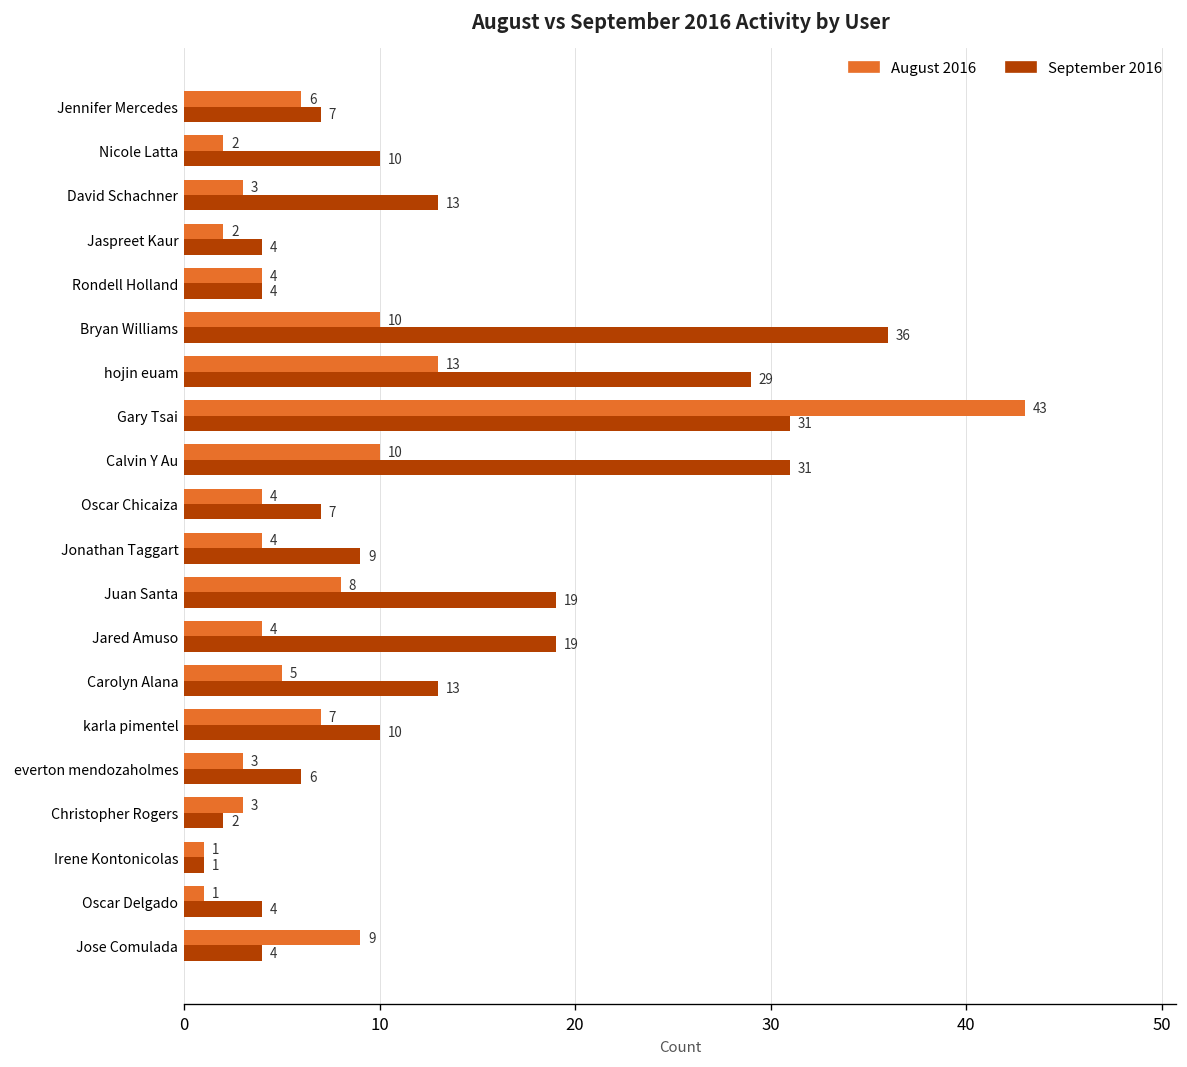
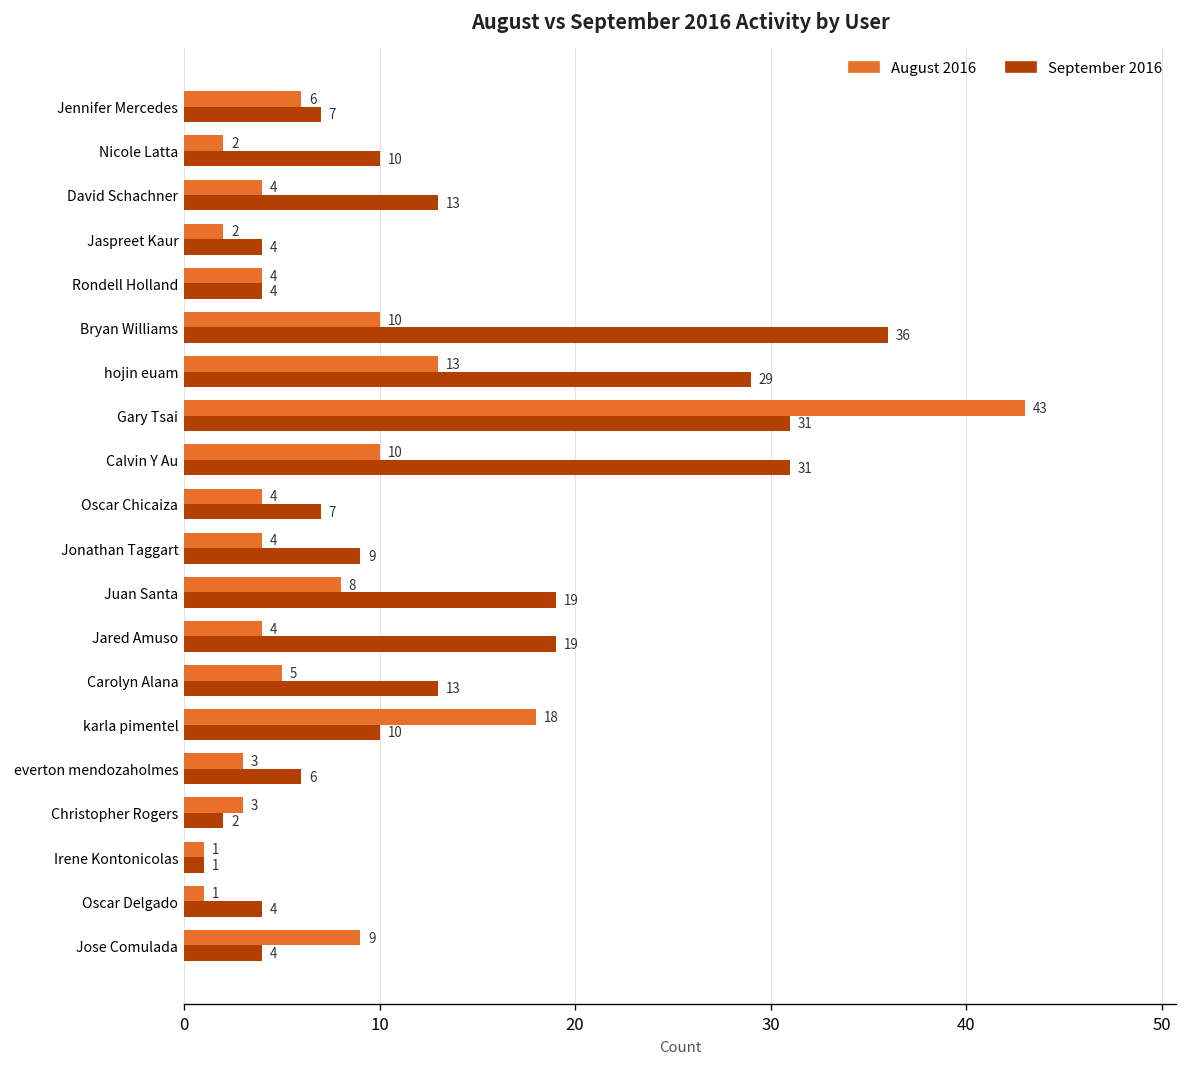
  {
    "September 2016": {
      "Jennifer Mercedes": 7,
      "Nicole Latta": 10,
      "David Schachner": 13,
      "Jaspreet Kaur": 4,
      "Rondell Holland": 4,
      "Bryan Williams": 36,
      "hojin euam": 29,
      "Gary Tsai": 31,
      "Calvin Y Au": 31,
      "Oscar Chicaiza": 7,
      "Jonathan Taggart": 9,
      "Juan Santa": 19,
      "Jared Amuso": 19,
      "Carolyn Alana": 13,
      "karla pimentel": 10,
      "everton mendozaholmes": 6,
      "Christopher Rogers": 2,
      "Irene Kontonicolas": 1,
      "Oscar Delgado": 4,
      "Jose Comulada": 4
    },
    "August 2016": {
      "Jennifer Mercedes": 6,
      "Nicole Latta": 2,
-     "David Schachner": 3,
+     "David Schachner": 4,
      "Jaspreet Kaur": 2,
      "Rondell Holland": 4,
      "Bryan Williams": 10,
      "hojin euam": 13,
      "Gary Tsai": 43,
      "Calvin Y Au": 10,
      "Oscar Chicaiza": 4,
      "Jonathan Taggart": 4,
      "Juan Santa": 8,
      "Jared Amuso": 4,
      "Carolyn Alana": 5,
-     "karla pimentel": 7,
+     "karla pimentel": 18,
      "everton mendozaholmes": 3,
      "Christopher Rogers": 3,
      "Irene Kontonicolas": 1,
      "Oscar Delgado": 1,
      "Jose Comulada": 9
    }
  }
